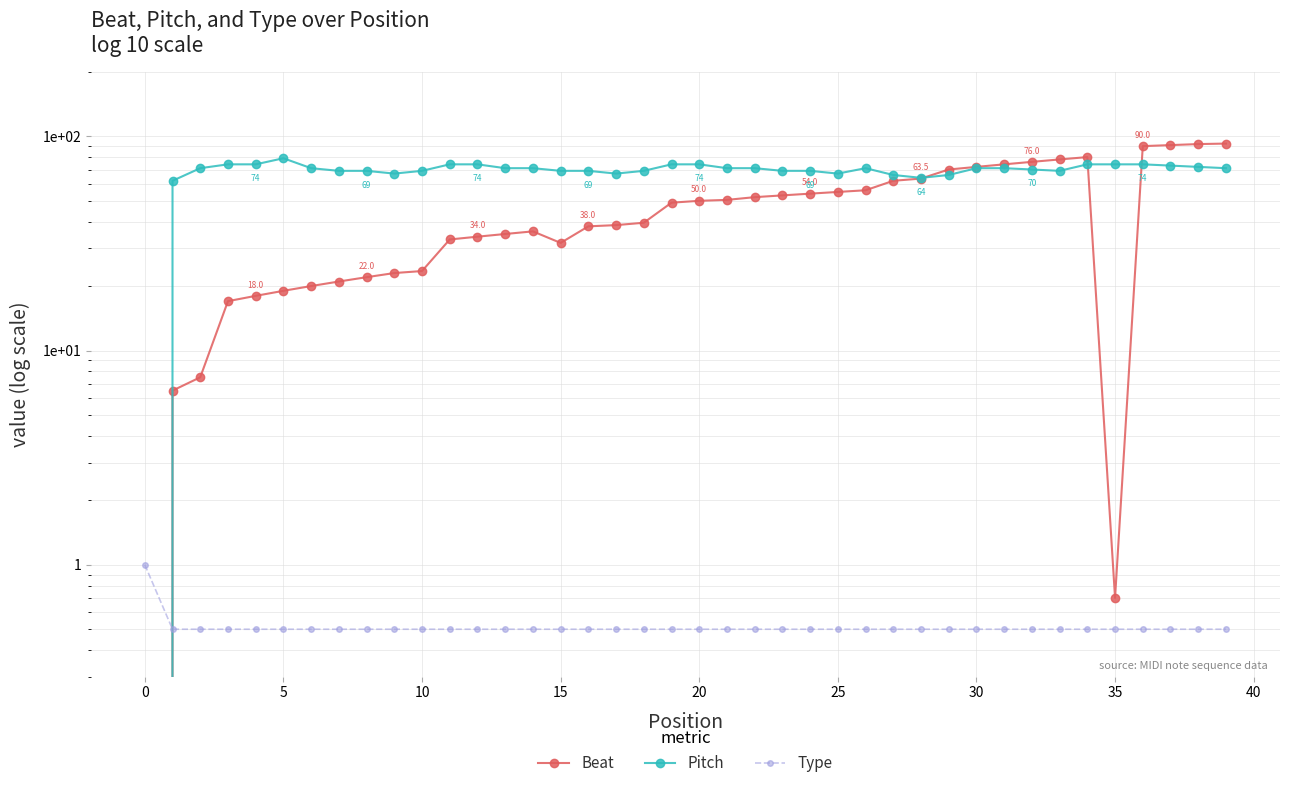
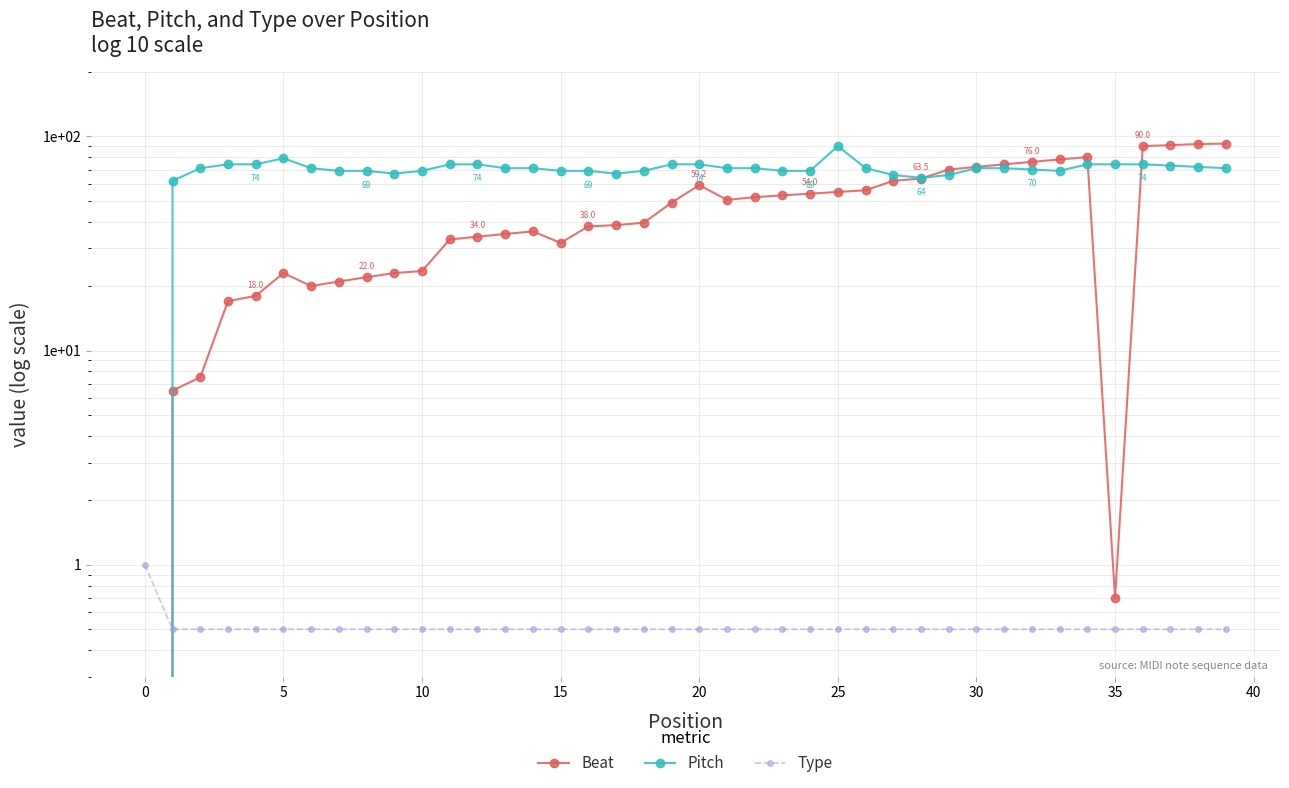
  {
    "Beat": {
-     "5": 19,
-     "20": 50.0
+     "5": 23,
+     "20": 59.2
    },
    "Pitch": {
      "5": 79,
      "10": 69,
-     "25": 67
+     "25": 90
    },
    "Type": {
      "0": 1,
      "5": 0.50,
      "10": 0.50,
      "15": 0.50,
      "20": 0.50,
      "25": 0.50,
      "30": 0.50,
      "35": 0.50
    }
  }
